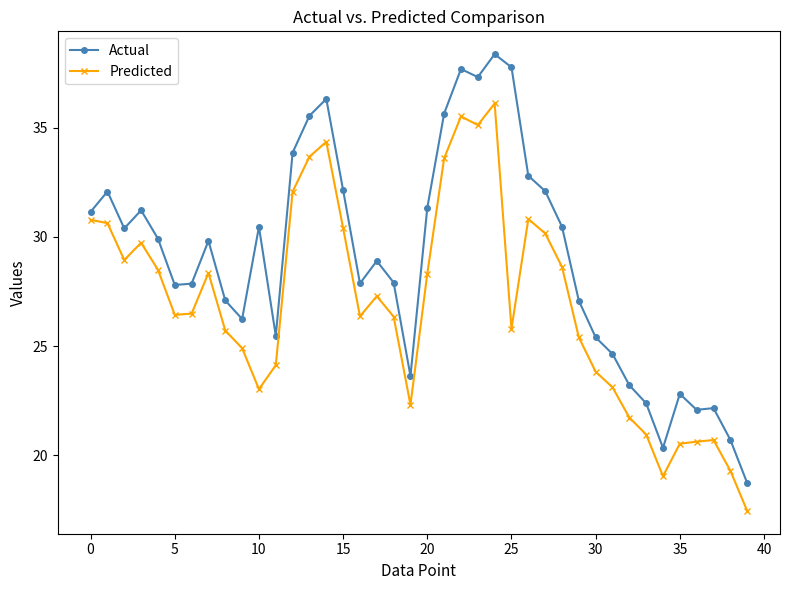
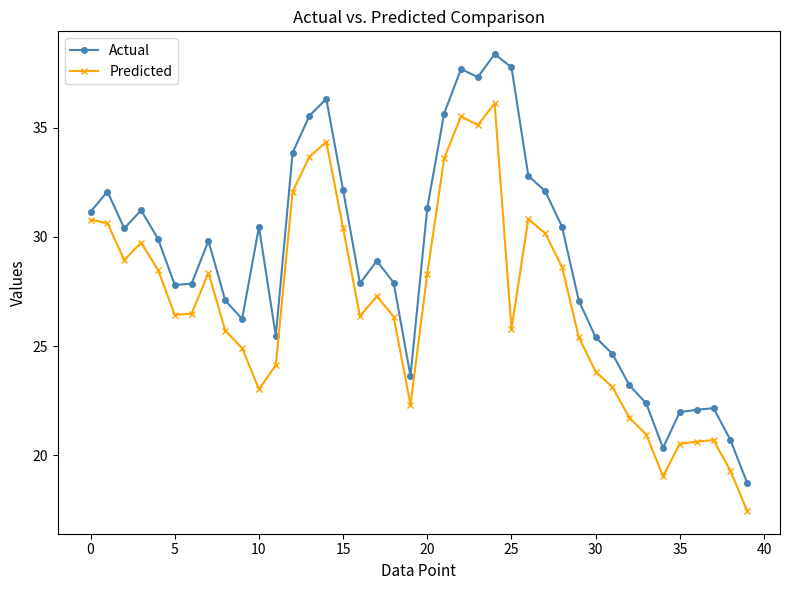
  {
    "Actual": {
      "0": 31.2,
      "5": 27.8,
      "10": 30.5,
      "15": 32.1,
      "20": 31.3,
      "25": 37.8,
      "30": 25.4,
-     "35": 22.8
+     "35": 22.0
    },
    "Predicted": {
      "0": 30.8,
      "5": 26.4,
      "10": 23.0,
      "15": 30.4,
      "20": 28.3,
      "25": 25.8,
      "30": 23.8,
      "35": 20.5
    }
  }
